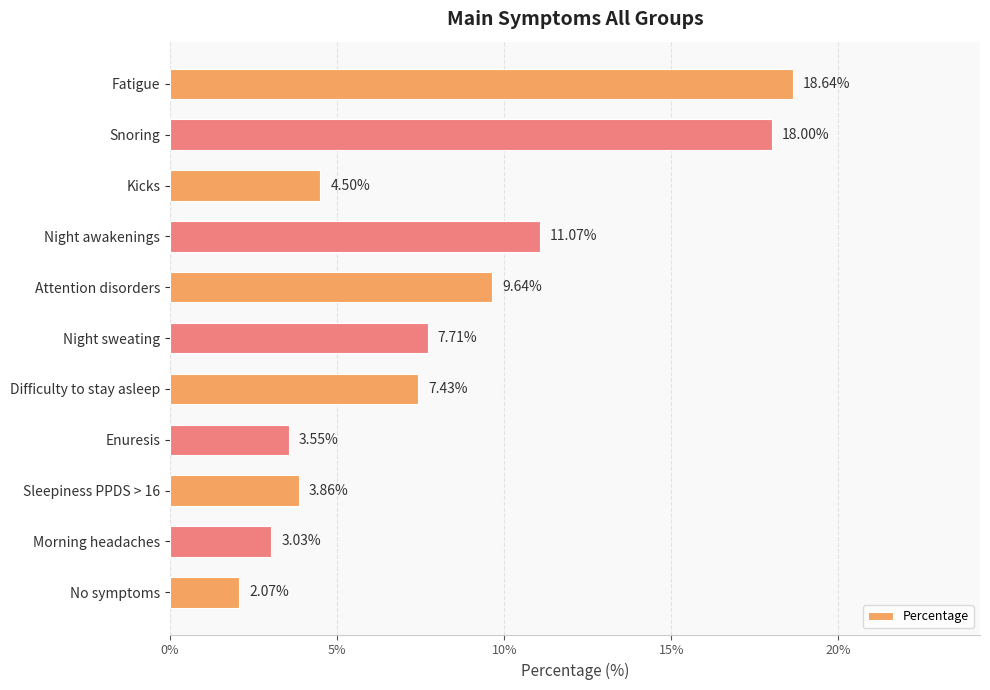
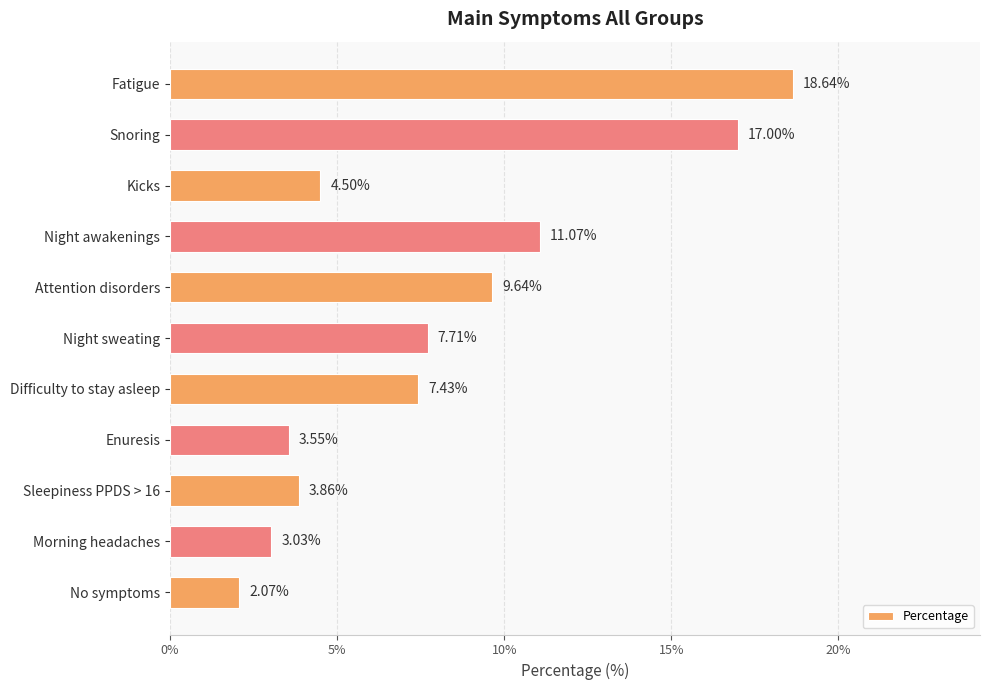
  {
    "Fatigue": "18.64%",
-   "Snoring": "18.00%",
+   "Snoring": "17.00%",
    "Kicks": "4.50%",
    "Night awakenings": "11.07%",
    "Attention disorders": "9.64%",
    "Night sweating": "7.71%",
    "Difficulty to stay asleep": "7.43%",
    "Enuresis": "3.55%",
    "Sleepiness PPDS > 16": "3.86%",
    "Morning headaches": "3.03%",
    "No symptoms": "2.07%"
  }
